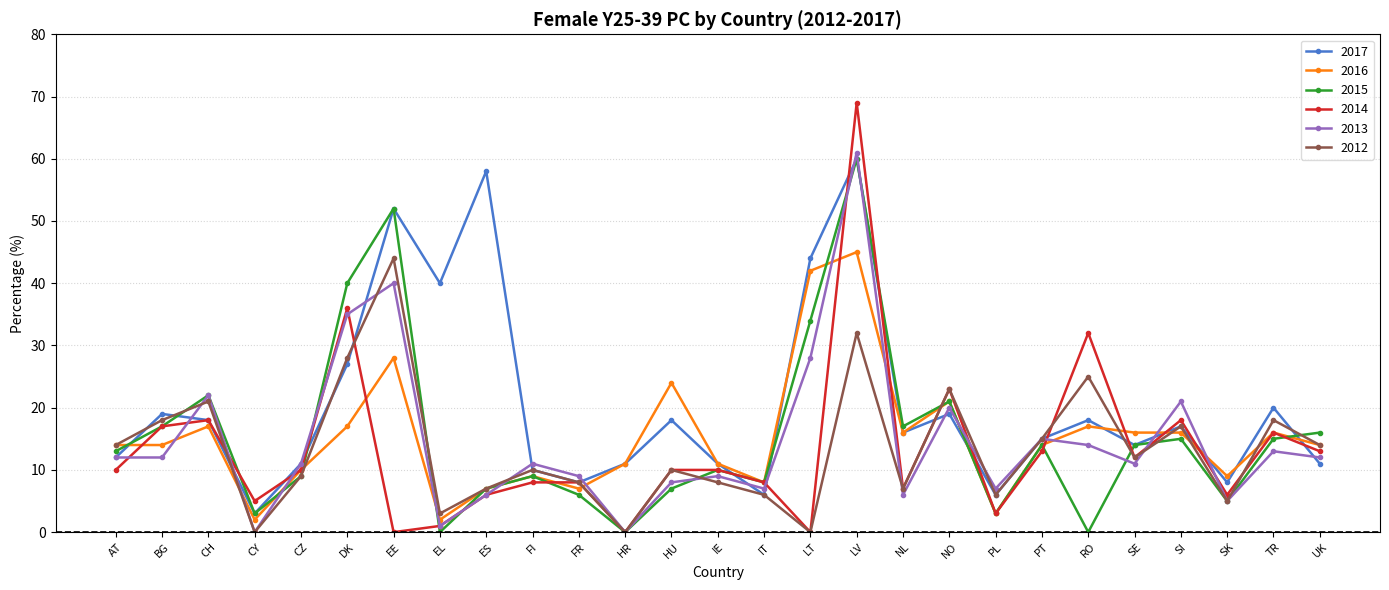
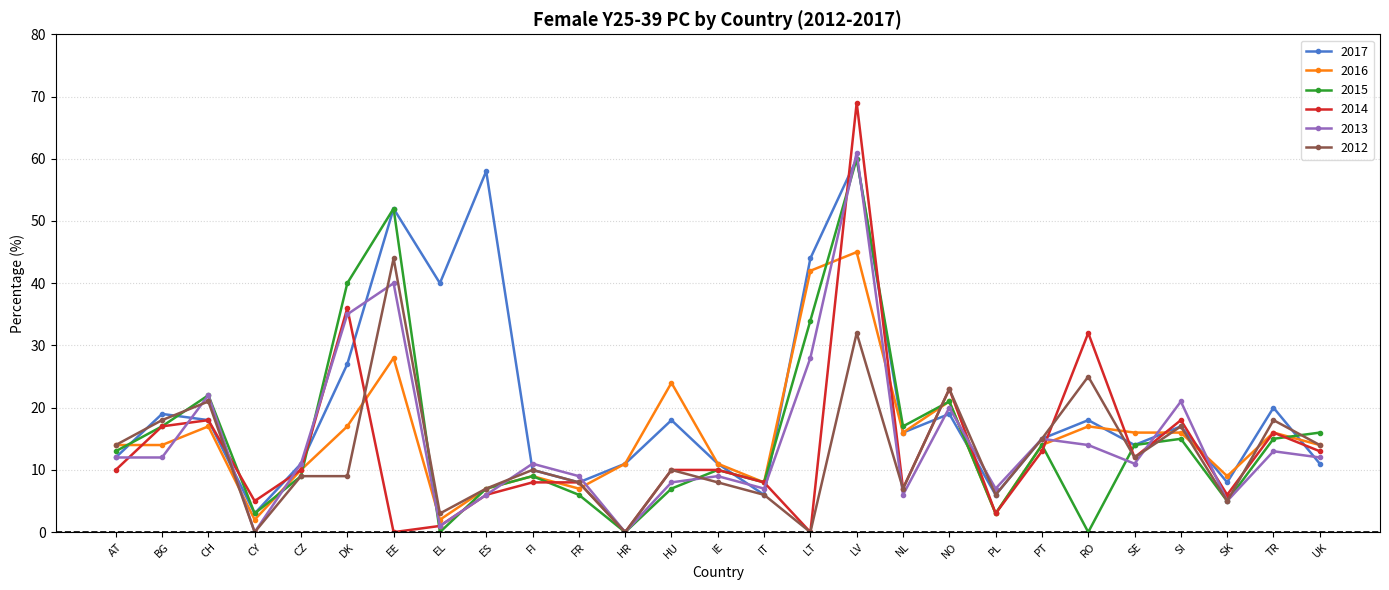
  {
    "2017": {
      "BG": 19,
      "DK": 27,
      "EL": 40,
      "ES": 58,
      "HU": 18,
      "LT": 44,
      "NO": 19,
      "RO": 18,
      "SK": 8,
      "TR": 20,
      "UK": 11
    },
    "2016": {
      "BG": 14,
      "CH": 17,
      "CY": 2,
      "DK": 17,
      "EE": 28,
      "EL": 2,
      "FR": 7,
      "HU": 24,
      "LT": 42,
      "LV": 45,
      "RO": 17,
      "SE": 16,
      "SI": 16,
      "SK": 9
    },
    "2015": {
      "AT": 13,
      "DK": 40,
      "EL": 0,
      "FR": 6,
      "HU": 7,
      "LT": 34,
      "NL": 17,
      "RO": 0,
      "SI": 15,
      "TR": 15,
      "UK": 16
    },
    "2014": {
      "AT": 10,
      "CY": 5,
      "DK": 36,
      "EE": 0,
      "FI": 8,
      "LV": 69,
      "PT": 13,
      "RO": 32,
      "SI": 18,
      "SK": 6,
      "UK": 13
    },
    "2013": {
      "BG": 12,
      "DK": 35,
      "EE": 40,
      "FI": 11,
      "FR": 9,
      "HU": 8,
      "IE": 9,
      "IT": 7,
      "LT": 28,
      "LV": 61,
      "NL": 6,
      "NO": 20,
      "PL": 7,
      "RO": 14,
      "SE": 11,
      "SI": 21,
      "TR": 13,
      "UK": 12
    },
    "2012": {
      "BG": 18,
      "CH": 21,
-     "DK": 28,
+     "DK": 9,
      "EE": 44,
      "EL": 3,
      "IE": 8,
      "LV": 32,
      "RO": 25,
      "TR": 18
    }
  }
